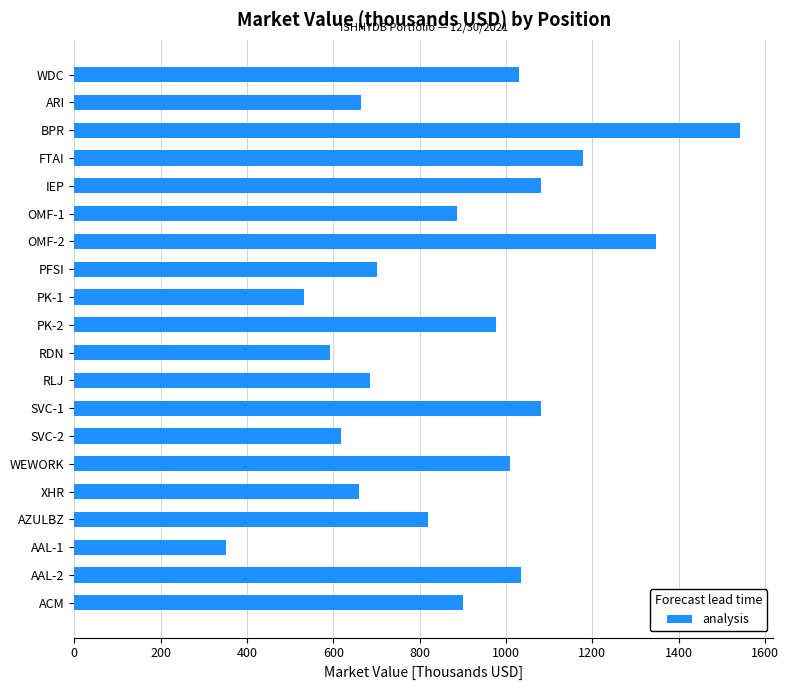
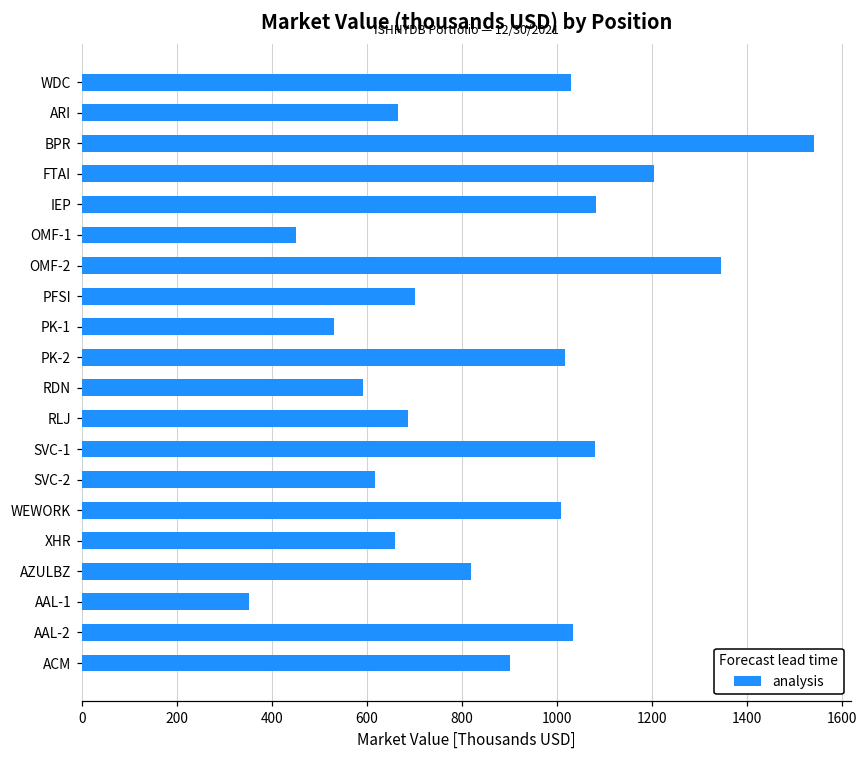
  {
    "WDC": 1030,
    "ARI": 670,
    "BPR": 1540,
-   "FTAI": 1180,
+   "FTAI": 1210,
    "IEP": 1080,
-   "OMF-1": 890,
+   "OMF-1": 450,
    "OMF-2": 1350,
    "PFSI": 700,
    "PK-1": 530,
-   "PK-2": 980,
+   "PK-2": 1020,
    "RDN": 590,
    "RLJ": 690,
    "SVC-1": 1080,
    "SVC-2": 620,
    "WEWORK": 1010,
    "XHR": 660,
    "AZULBZ": 820,
    "AAL-1": 350,
    "AAL-2": 1030,
    "ACM": 900
  }
